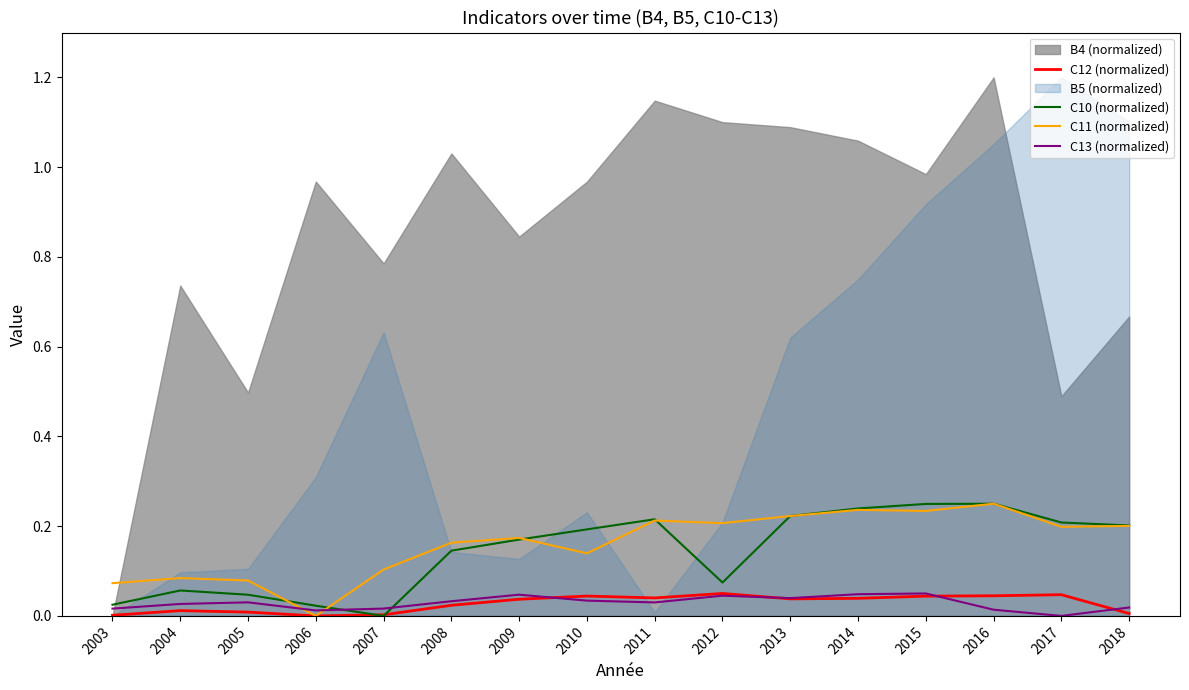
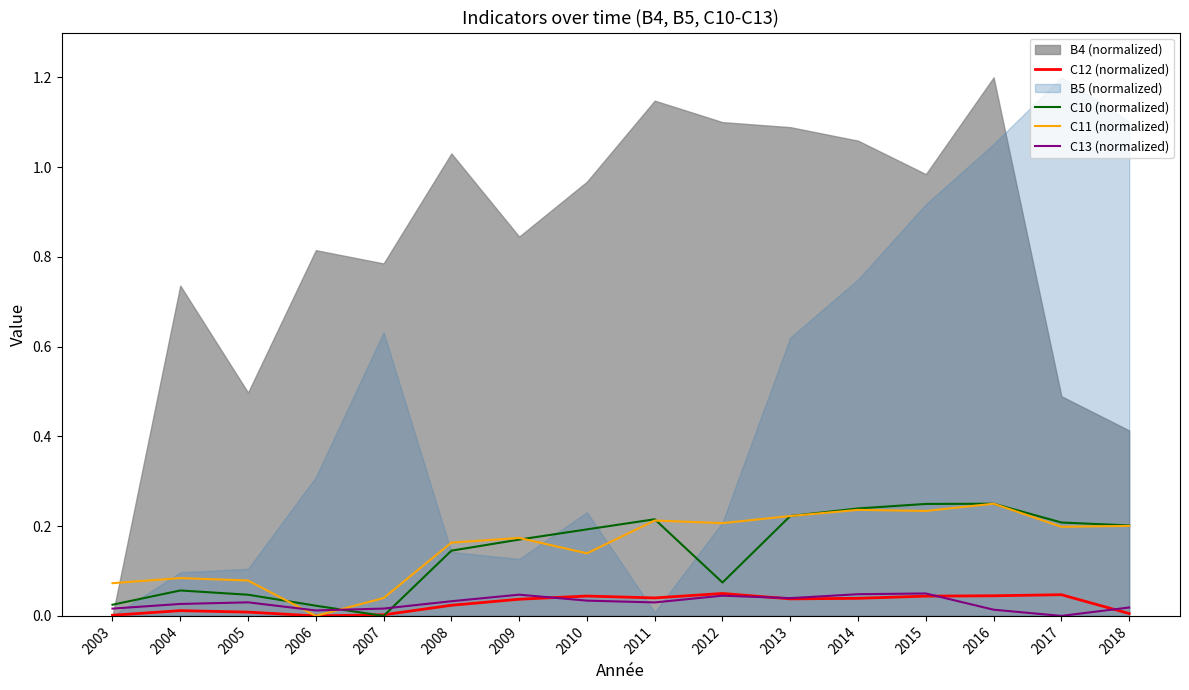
  {
    "C12 (normalized)": {
      "2004": 0.01,
      "2005": 0.01,
      "2008": 0.02,
      "2009": 0.04,
      "2010": 0.04,
      "2011": 0.04,
      "2014": 0.04,
      "2015": 0.04,
      "2016": 0.04,
      "2017": 0.05,
      "2018": 0.01
    },
    "B4 (normalized)": {
      "2004": 0.74,
      "2005": 0.50,
-     "2006": 0.97,
+     "2006": 0.82,
      "2007": 0.79,
      "2008": 1.03,
      "2009": 0.85,
      "2010": 0.97,
      "2011": 1.15,
      "2012": 1.10,
      "2013": 1.09,
      "2014": 1.06,
      "2015": 0.98,
      "2016": 1.20,
      "2017": 0.49,
-     "2018": 0.67
+     "2018": 0.41
    },
    "C10 (normalized)": {
      "2003": 0.02,
      "2004": 0.06,
      "2005": 0.05,
      "2006": 0.02,
      "2010": 0.19,
      "2012": 0.07,
      "2015": 0.25,
      "2017": 0.21
    },
    "B5 (normalized)": {
      "2004": 0.10,
      "2005": 0.10,
      "2006": 0.31,
      "2007": 0.63,
      "2009": 0.13,
      "2010": 0.23,
      "2011": 0.01,
      "2013": 0.62,
      "2014": 0.75,
      "2015": 0.92,
      "2016": 1.05
    },
    "C11 (normalized)": {
      "2003": 0.07,
      "2004": 0.08,
      "2005": 0.08,
-     "2007": 0.10,
+     "2007": 0.04,
      "2008": 0.16,
      "2010": 0.14,
      "2015": 0.23,
      "2017": 0.20
    },
    "C13 (normalized)": {
      "2003": 0.02,
      "2004": 0.03,
      "2005": 0.03,
      "2006": 0.01,
      "2007": 0.02,
      "2008": 0.03,
      "2009": 0.05,
      "2010": 0.03,
      "2011": 0.03,
      "2014": 0.05,
      "2015": 0.05,
      "2016": 0.01,
      "2017": 0.00,
      "2018": 0.02
    }
  }
